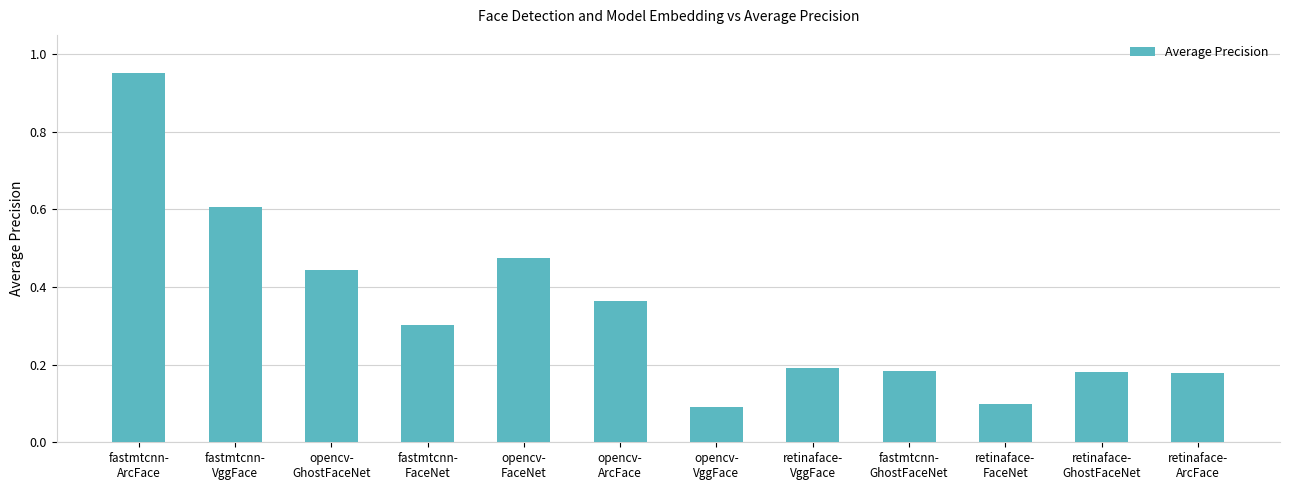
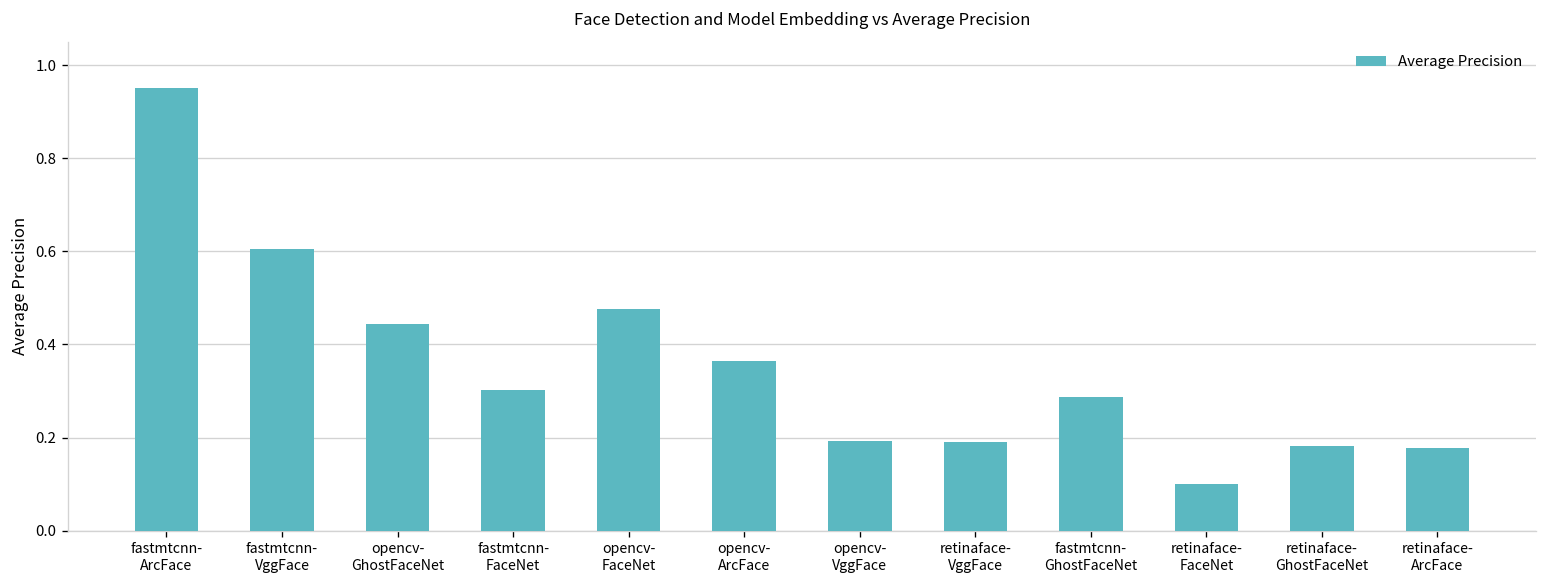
  {
    "fastmtcnn- ArcFace": 0.95,
    "fastmtcnn- VggFace": 0.61,
    "opencv- GhostFaceNet": 0.44,
    "fastmtcnn- FaceNet": 0.30,
    "opencv- FaceNet": 0.48,
    "opencv- ArcFace": 0.36,
-   "opencv- VggFace": 0.09,
+   "opencv- VggFace": 0.19,
    "retinaface- VggFace": 0.19,
-   "fastmtcnn- GhostFaceNet": 0.18,
+   "fastmtcnn- GhostFaceNet": 0.29,
    "retinaface- FaceNet": 0.10,
    "retinaface- GhostFaceNet": 0.18,
    "retinaface- ArcFace": 0.18
  }
